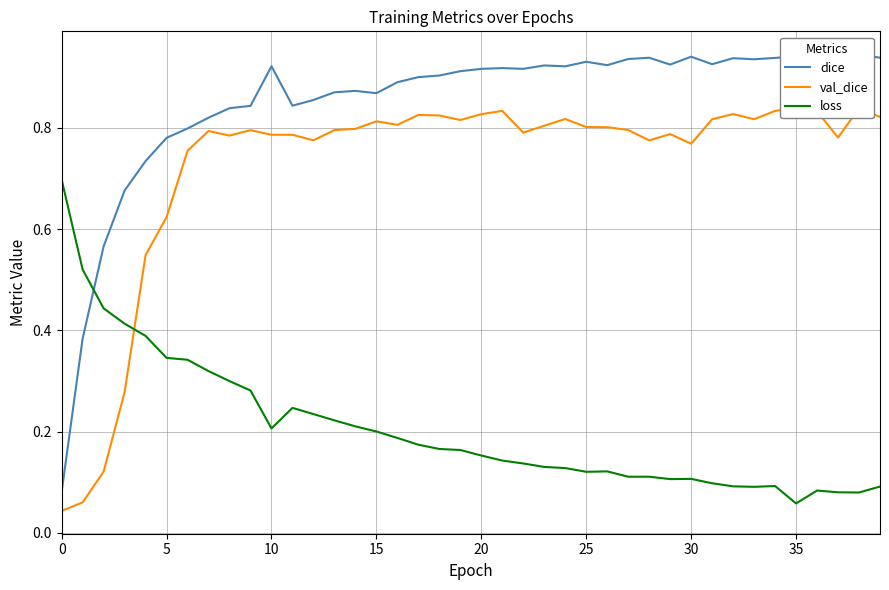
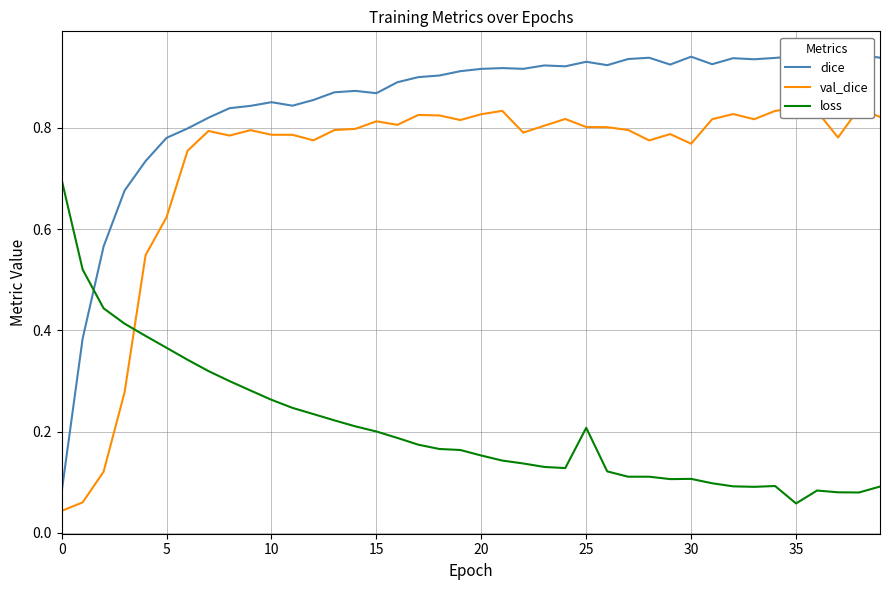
  {
    "dice": {
      "0": 0.08,
      "5": 0.78,
-     "10": 0.92,
+     "10": 0.85,
      "15": 0.87,
      "20": 0.92,
      "25": 0.93,
      "30": 0.94
    },
    "val_dice": {
      "0": 0.04,
      "5": 0.62,
      "10": 0.79,
      "15": 0.81,
      "20": 0.83,
      "25": 0.80,
      "30": 0.77
    },
    "loss": {
      "0": 0.70,
-     "5": 0.35,
-     "10": 0.21,
+     "5": 0.37,
+     "10": 0.26,
      "15": 0.20,
      "20": 0.15,
-     "25": 0.12,
+     "25": 0.21,
      "30": 0.11,
      "35": 0.06
    }
  }
